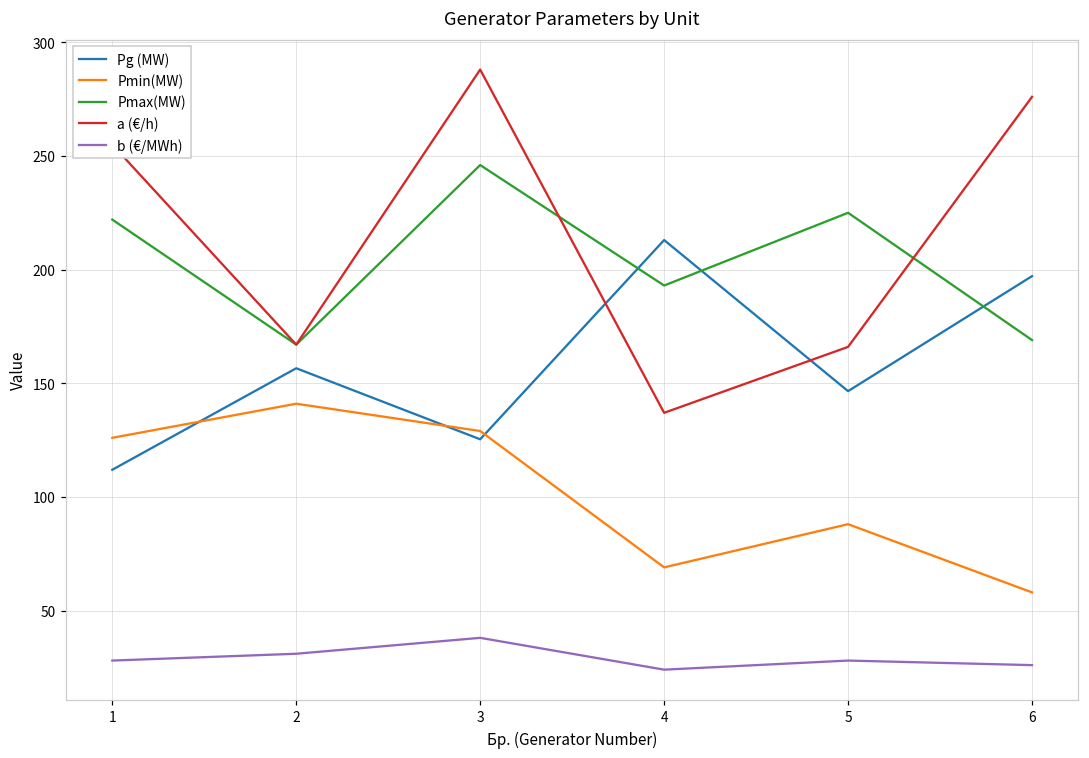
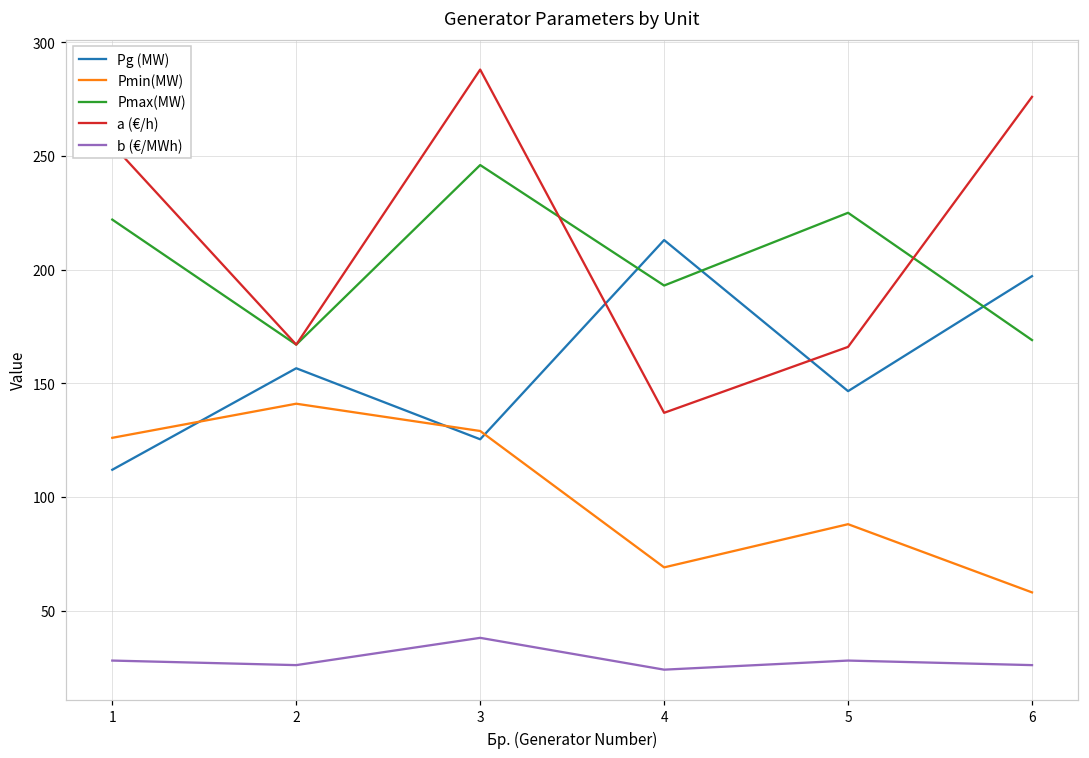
  {
    "Pg (MW)": {
      "1": 112,
      "2": 157,
      "3": 125,
      "4": 213,
      "5": 147,
      "6": 197
    },
    "Pmin(MW)": {
      "1": 126,
      "2": 141,
      "3": 129,
      "4": 69,
      "5": 88,
      "6": 58
    },
    "Pmax(MW)": {
      "1": 222,
      "3": 246,
      "4": 193,
      "5": 225,
      "6": 169
    },
    "a (€/h)": {
      "3": 288,
      "4": 137,
      "5": 166,
      "6": 276
    },
    "b (€/MWh)": {
      "1": 28,
-     "2": 31,
+     "2": 26,
      "3": 38,
      "4": 24,
      "5": 28,
      "6": 26
    }
  }
